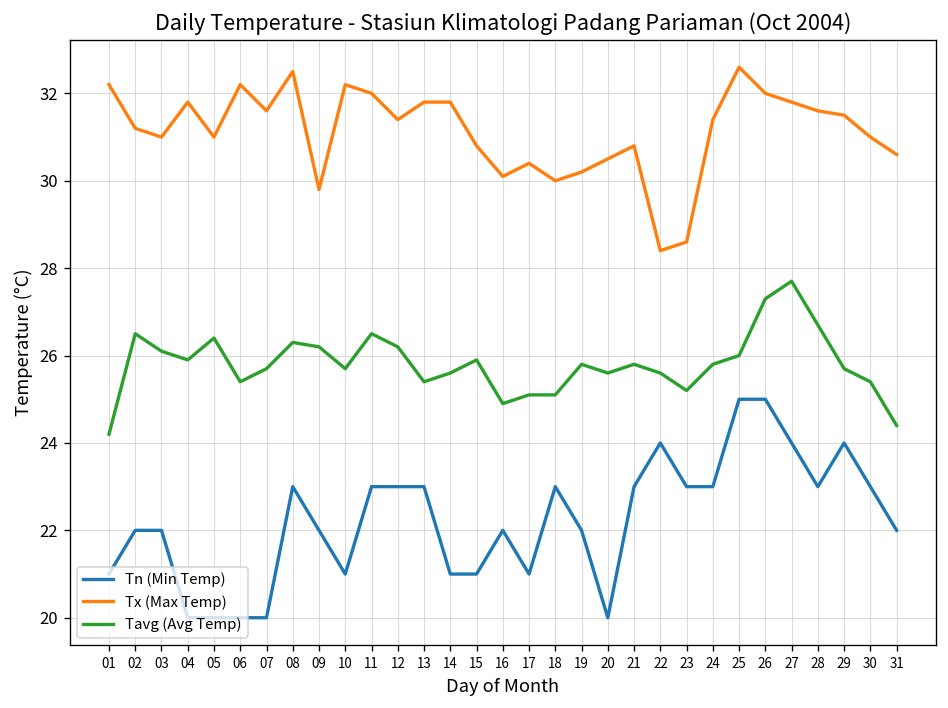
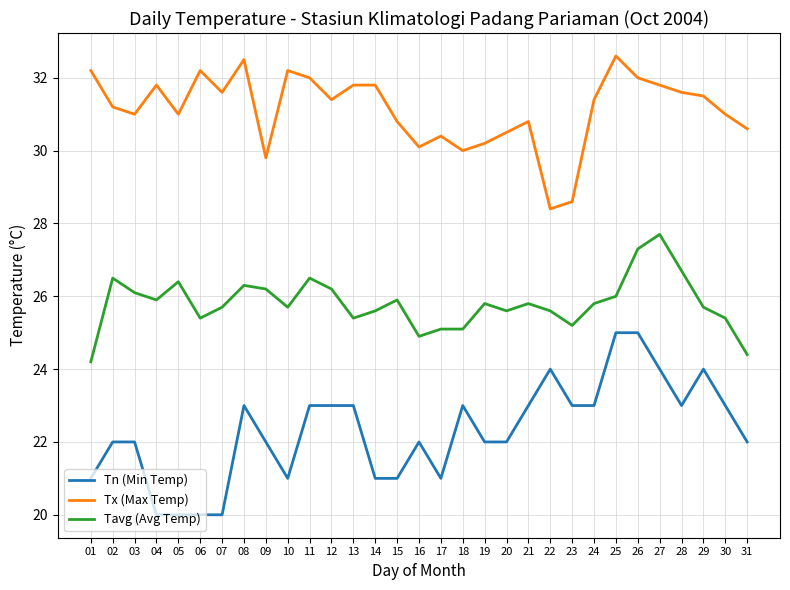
  {
    "Tn (Min Temp)": {
      "02": 22,
      "03": 22,
      "07": 20,
      "08": 23,
      "09": 22,
      "10": 21,
      "11": 23,
      "12": 23,
      "13": 23,
      "14": 21,
      "15": 21,
      "16": 22,
      "17": 21,
      "18": 23,
      "19": 22,
-     "20": 20,
+     "20": 22,
      "21": 23,
      "22": 24,
      "23": 23,
      "24": 23,
      "25": 25,
      "26": 25,
      "27": 24,
      "28": 23,
      "29": 24,
      "30": 23,
      "31": 22
    },
    "Tx (Max Temp)": {
      "01": 32.2,
      "02": 31.2,
      "03": 31,
      "04": 31.8,
      "05": 31,
      "06": 32.2,
      "07": 31.6,
      "08": 32.5,
      "09": 29.8,
      "10": 32.2,
      "11": 32,
      "12": 31.4,
      "13": 31.8,
      "14": 31.8,
      "15": 30.8,
      "16": 30.1,
      "17": 30.4,
      "18": 30,
      "19": 30.2,
      "20": 30.5,
      "21": 30.8,
      "22": 28.4,
      "23": 28.6,
      "24": 31.4,
      "25": 32.6,
      "26": 32,
      "27": 31.8,
      "28": 31.6,
      "29": 31.5,
      "30": 31,
      "31": 30.6
    },
    "Tavg (Avg Temp)": {
      "01": 24.2,
      "02": 26.5,
      "03": 26.1,
      "04": 25.9,
      "05": 26.4,
      "06": 25.4,
      "07": 25.7,
      "08": 26.3,
      "09": 26.2,
      "10": 25.7,
      "11": 26.5,
      "12": 26.2,
      "13": 25.4,
      "14": 25.6,
      "15": 25.9,
      "16": 24.9,
      "17": 25.1,
      "18": 25.1,
      "19": 25.8,
      "20": 25.6,
      "21": 25.8,
      "22": 25.6,
      "23": 25.2,
      "24": 25.8,
      "25": 26,
      "26": 27.3,
      "27": 27.7,
      "28": 26.7,
      "29": 25.7,
      "30": 25.4,
      "31": 24.4
    }
  }
